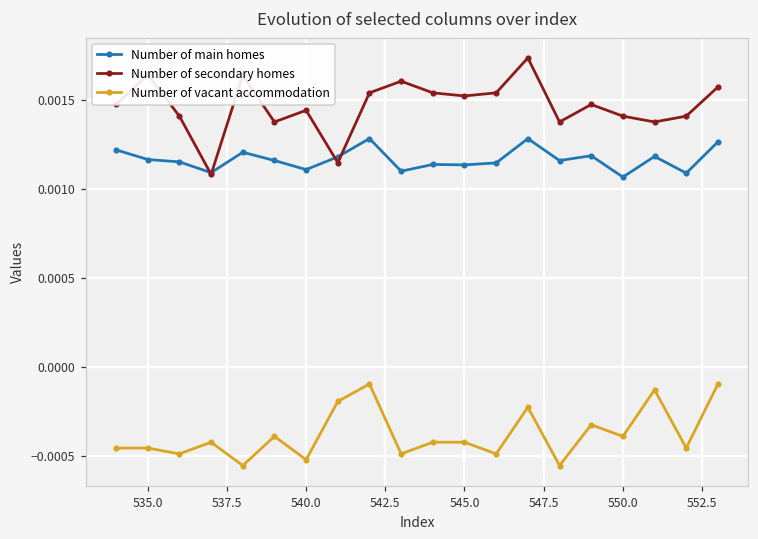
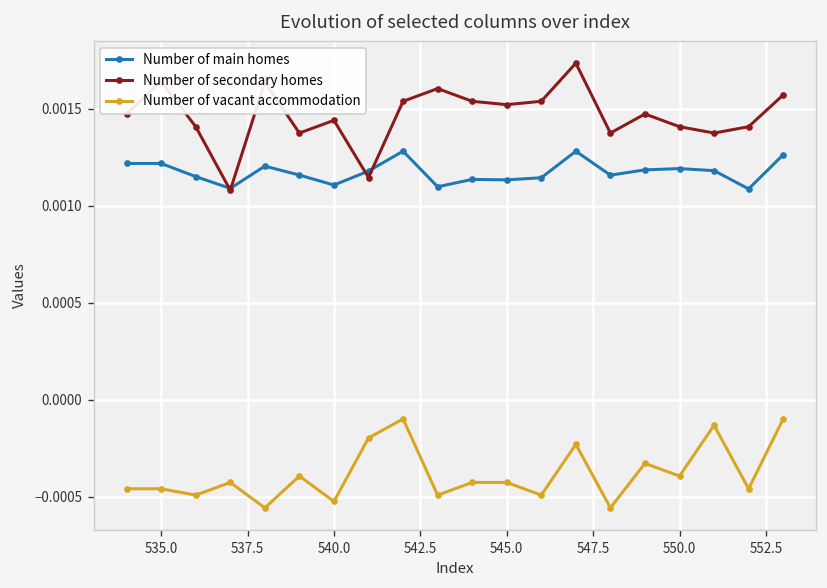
  {
    "Number of main homes": {
-     "535.0": 0.00116,
+     "535.0": 0.00122,
      "540.0": 0.00111,
      "545.0": 0.00113,
-     "550.0": 0.00106
+     "550.0": 0.00119
    },
    "Number of secondary homes": {
      "540.0": 0.00144,
      "545.0": 0.00152,
      "550.0": 0.00141
    },
    "Number of vacant accommodation": {
      "535.0": -0.00046,
      "540.0": -0.00052,
      "545.0": -0.00043,
      "550.0": -0.00039
    }
  }
